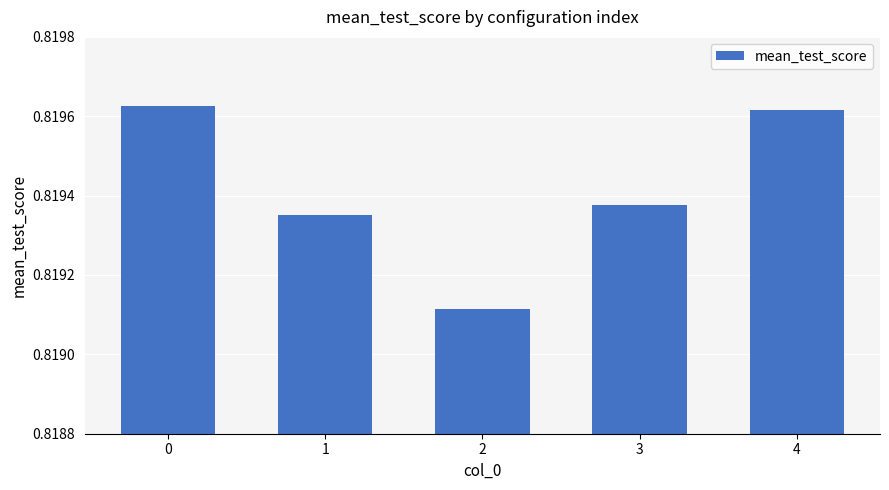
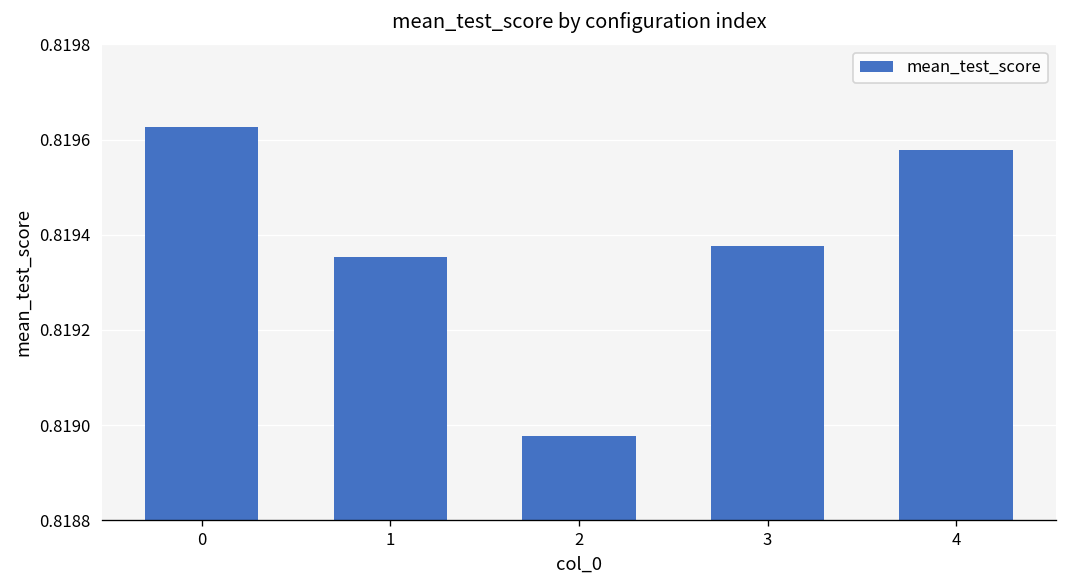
  {
    "0": 0.81963,
    "1": 0.81935,
-   "2": 0.81911,
+   "2": 0.81898,
    "3": 0.81938,
-   "4": 0.81962
+   "4": 0.81958
  }
